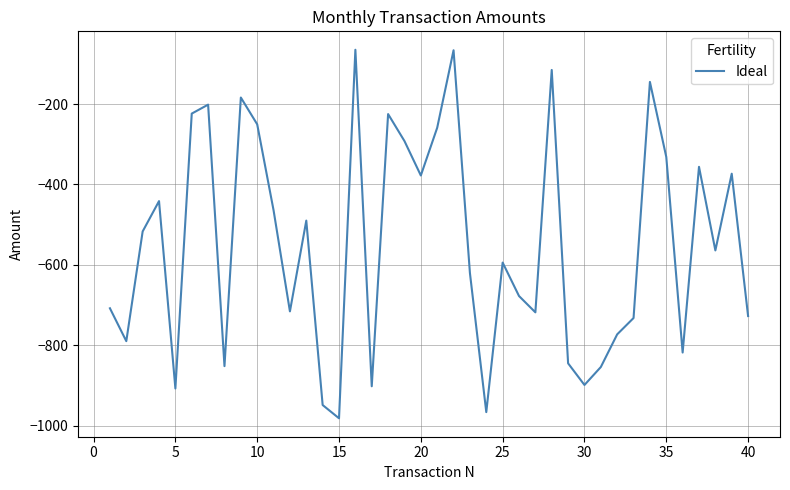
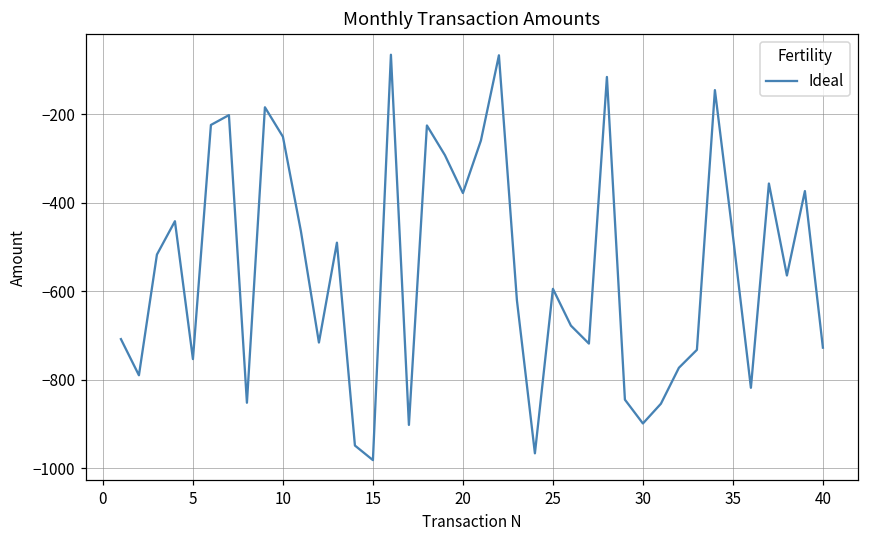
  {
-   "5": -910,
+   "5": -750,
    "10": -250,
    "15": -980,
    "20": -380,
    "25": -590,
    "30": -900,
-   "35": -330,
+   "35": -470,
    "40": -730
  }
